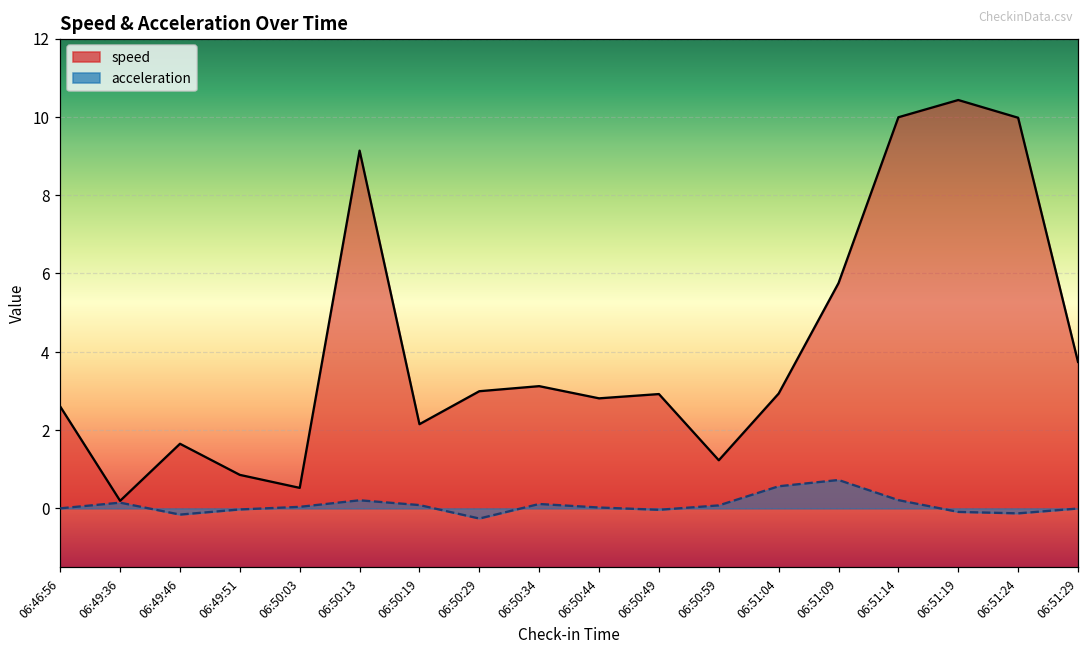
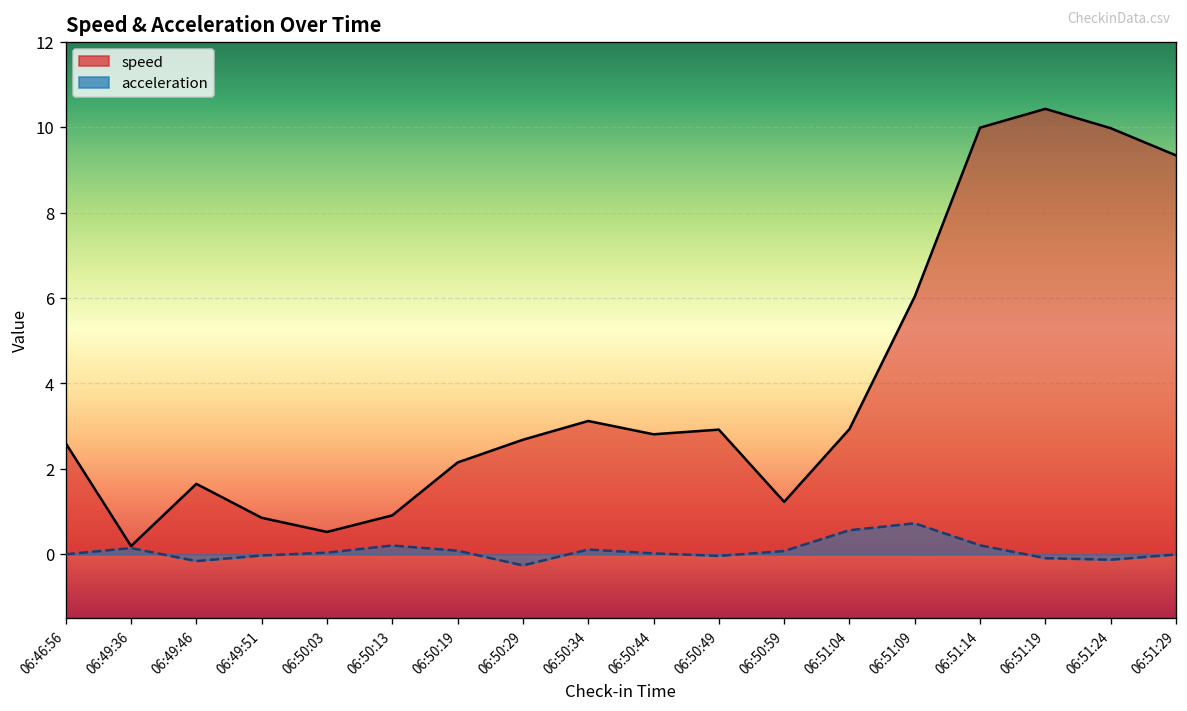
  {
    "speed": {
      "06:46:56": 2.6,
      "06:49:46": 1.6,
      "06:49:51": 0.9,
      "06:50:03": 0.5,
-     "06:50:13": 9.1,
+     "06:50:13": 0.9,
      "06:50:19": 2.2,
-     "06:50:29": 3.0,
+     "06:50:29": 2.7,
      "06:50:34": 3.1,
      "06:50:44": 2.8,
      "06:50:49": 2.9,
      "06:50:59": 1.2,
      "06:51:04": 2.9,
-     "06:51:09": 5.8,
+     "06:51:09": 6.0,
      "06:51:14": 10.0,
      "06:51:19": 10.4,
      "06:51:24": 10.0,
-     "06:51:29": 3.7
+     "06:51:29": 9.3
    }
  }
